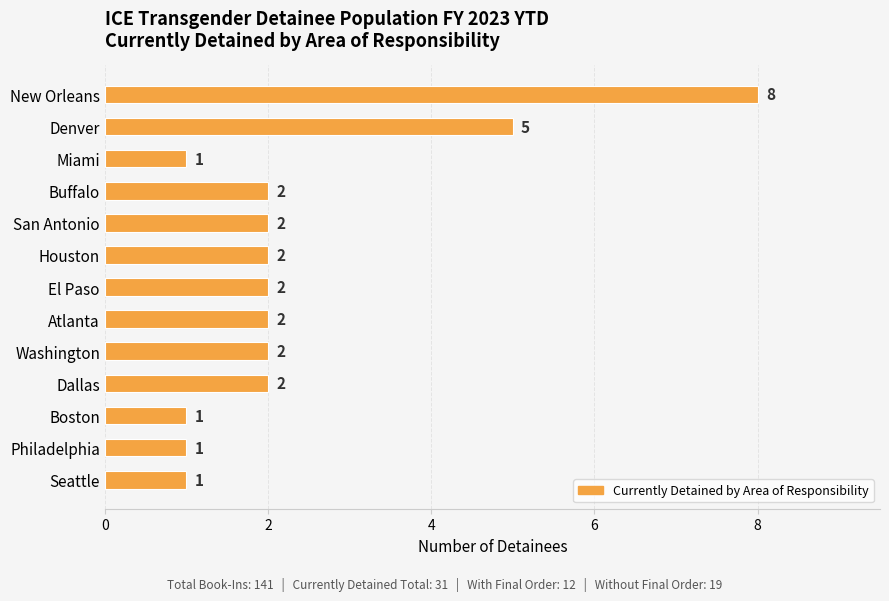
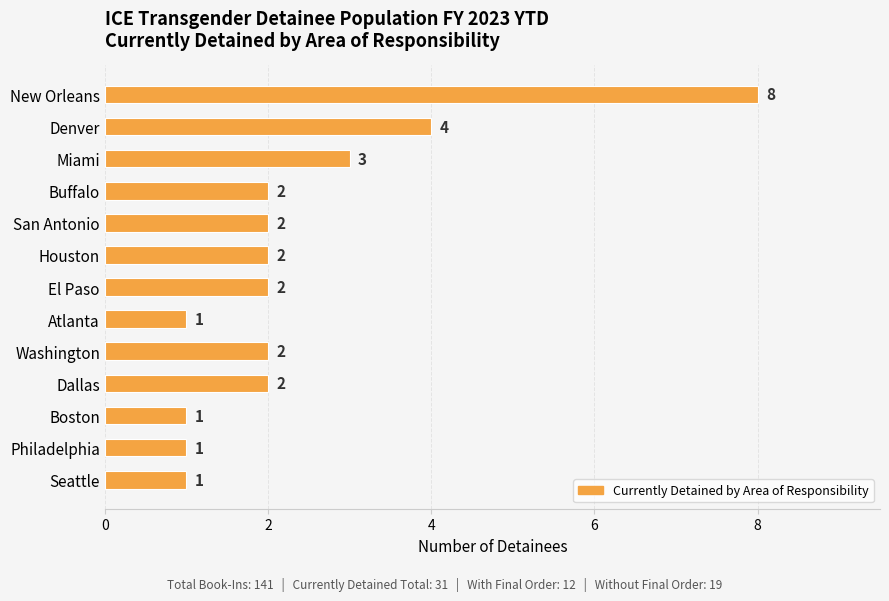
  {
    "New Orleans": 8,
-   "Denver": 5,
-   "Miami": 1,
+   "Denver": 4,
+   "Miami": 3,
    "Buffalo": 2,
    "San Antonio": 2,
    "Houston": 2,
    "El Paso": 2,
-   "Atlanta": 2,
+   "Atlanta": 1,
    "Washington": 2,
    "Dallas": 2,
    "Boston": 1,
    "Philadelphia": 1,
    "Seattle": 1
  }
